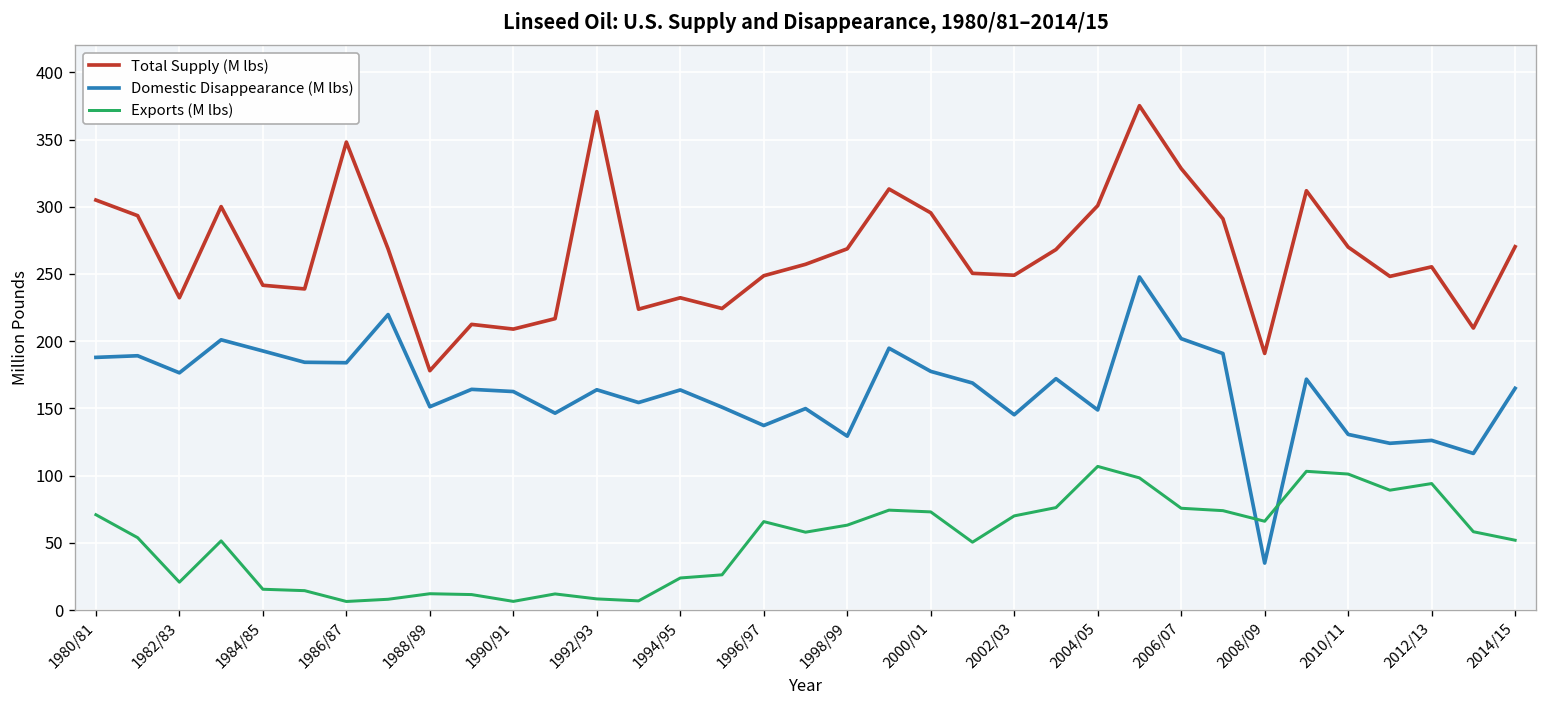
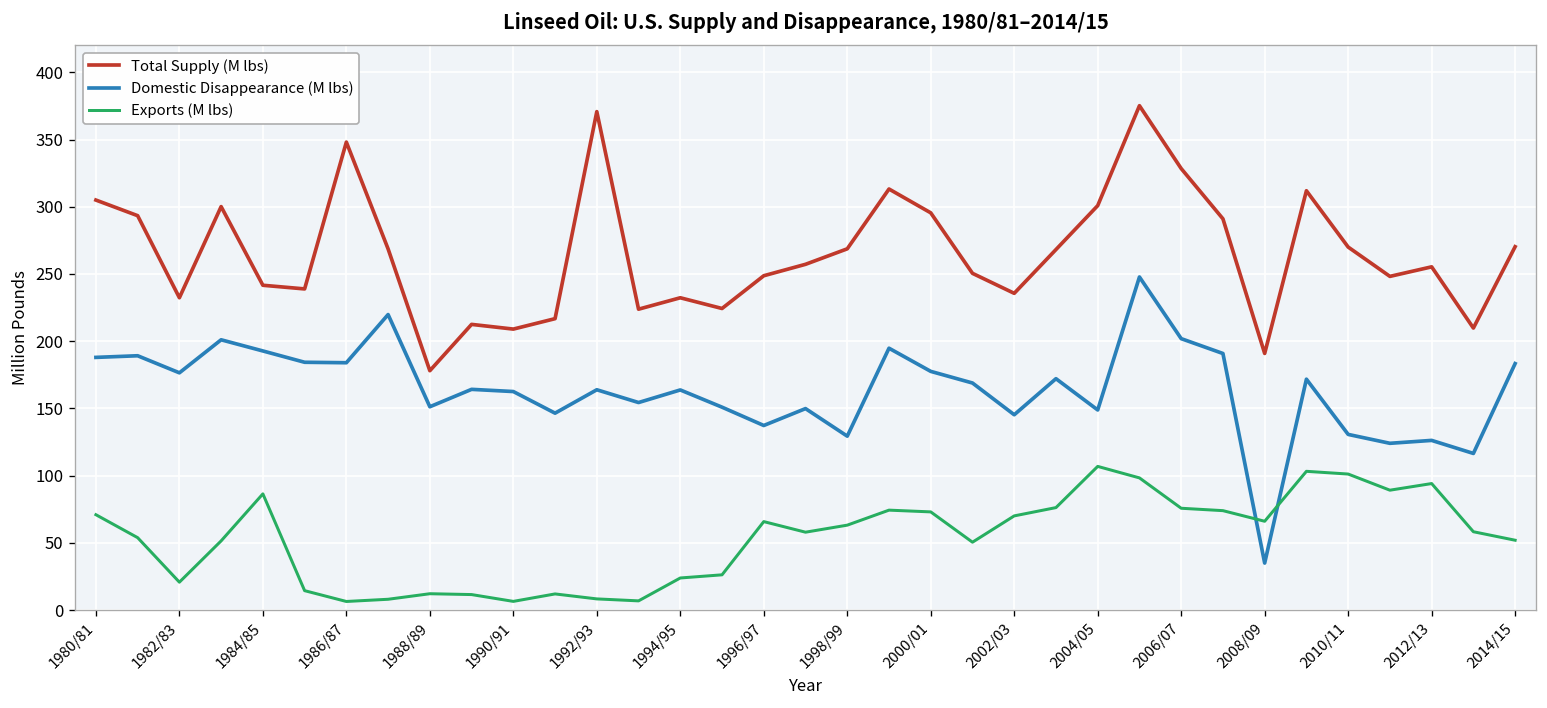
  {
    "Total Supply (M lbs)": {
      "1980/81": 305,
      "1982/83": 232,
      "1984/85": 242,
      "1986/87": 348,
      "1988/89": 178,
      "1990/91": 209,
      "1992/93": 371,
      "1994/95": 232,
      "1996/97": 249,
      "1998/99": 269,
      "2000/01": 295,
-     "2002/03": 249,
+     "2002/03": 236,
      "2004/05": 301,
      "2006/07": 328,
      "2008/09": 191,
      "2010/11": 270,
      "2012/13": 255,
      "2014/15": 270
    },
    "Domestic Disappearance (M lbs)": {
      "1980/81": 188,
      "1982/83": 176,
      "1984/85": 193,
      "1986/87": 184,
      "1988/89": 151,
      "1990/91": 163,
      "1992/93": 164,
      "1994/95": 164,
      "1996/97": 137,
      "1998/99": 129,
      "2000/01": 178,
      "2002/03": 145,
      "2004/05": 149,
      "2006/07": 202,
      "2008/09": 35,
      "2010/11": 131,
      "2012/13": 126,
-     "2014/15": 165
+     "2014/15": 183
    },
    "Exports (M lbs)": {
      "1980/81": 71,
      "1982/83": 21,
-     "1984/85": 15,
+     "1984/85": 86,
      "1986/87": 6,
      "1988/89": 12,
      "1990/91": 6,
      "1992/93": 8,
      "1994/95": 24,
      "1996/97": 66,
      "1998/99": 63,
      "2000/01": 73,
      "2002/03": 70,
      "2004/05": 107,
      "2006/07": 76,
      "2008/09": 66,
      "2010/11": 101,
      "2012/13": 94,
      "2014/15": 52
    }
  }
